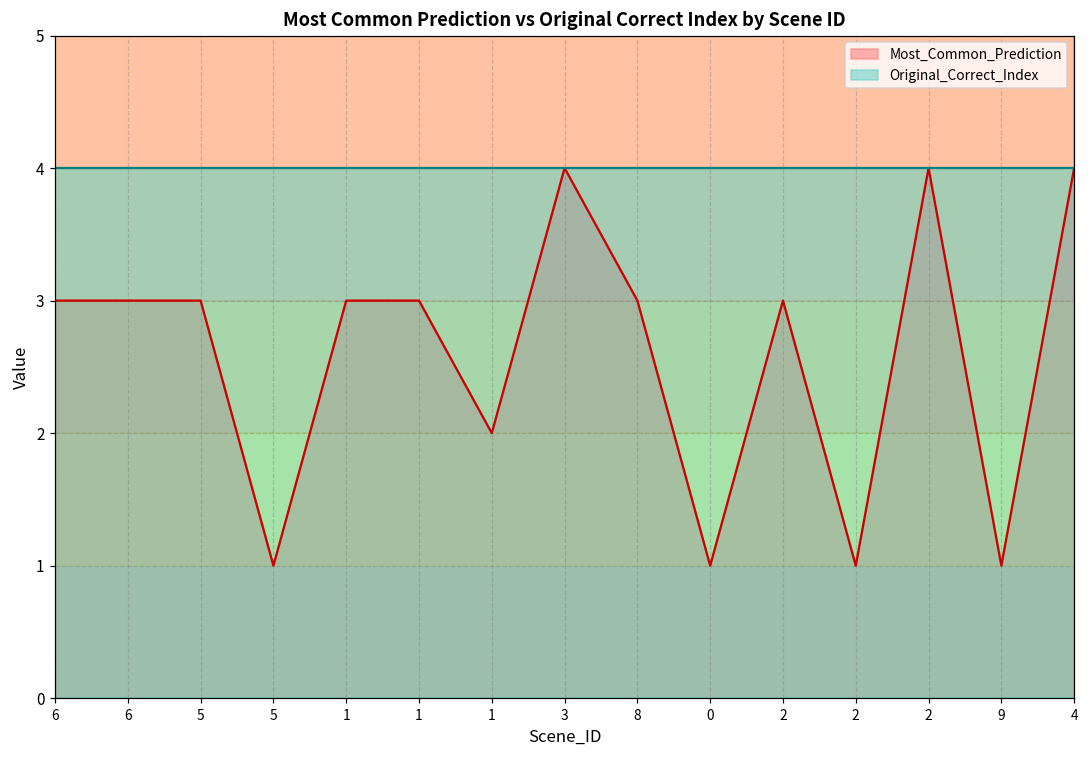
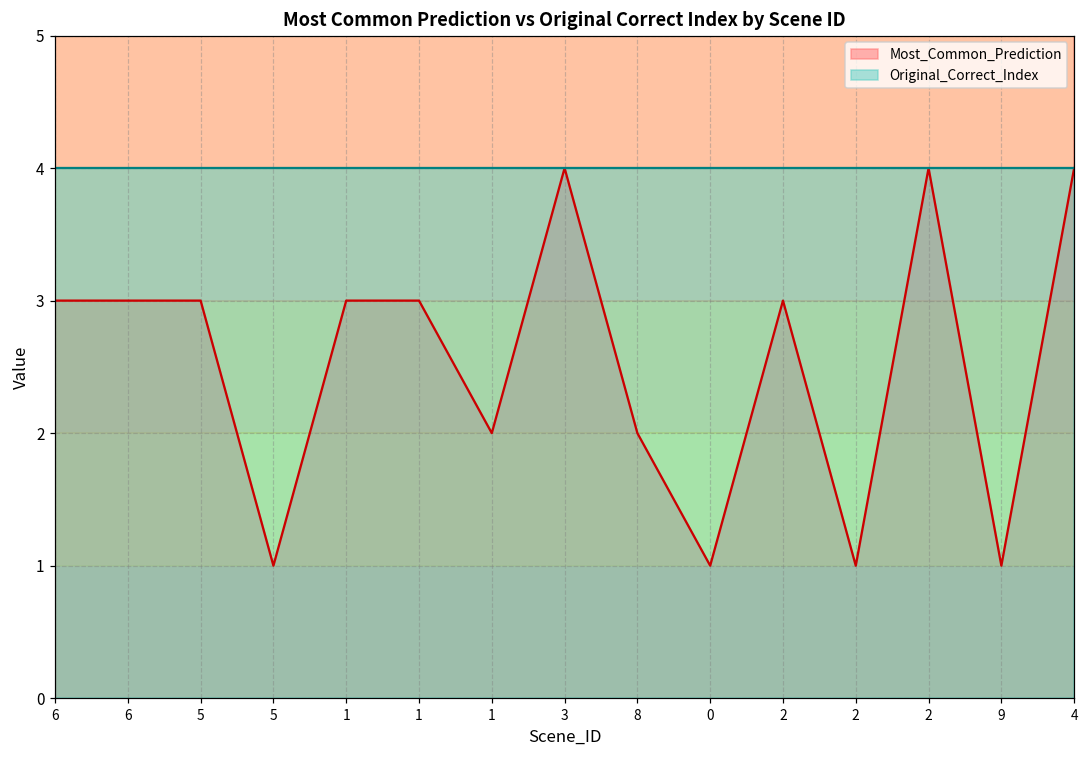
  {
    "Most_Common_Prediction": {
-     "8": 3,
+     "8": 2,
      "0": 1,
      "9": 1
    },
    "Original_Correct_Index": {
      "8": 4,
      "0": 4,
      "9": 4
    }
  }
